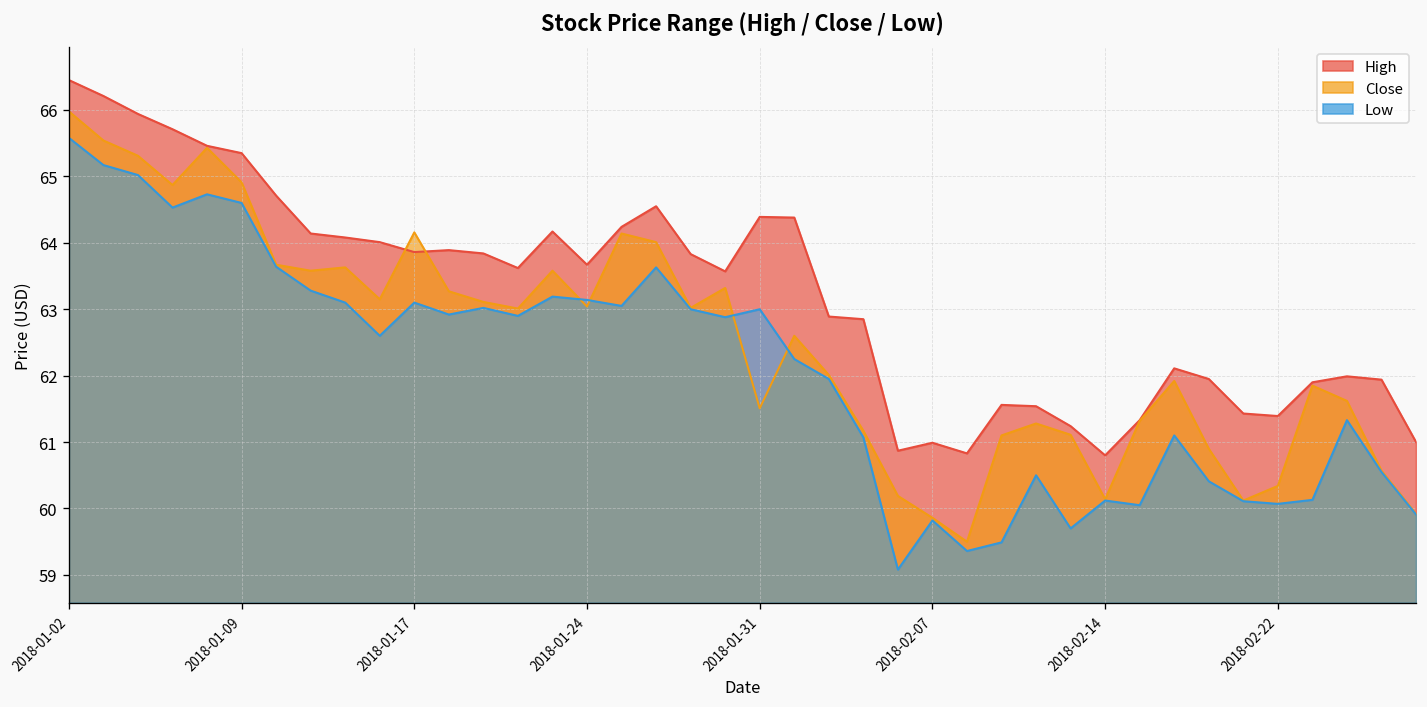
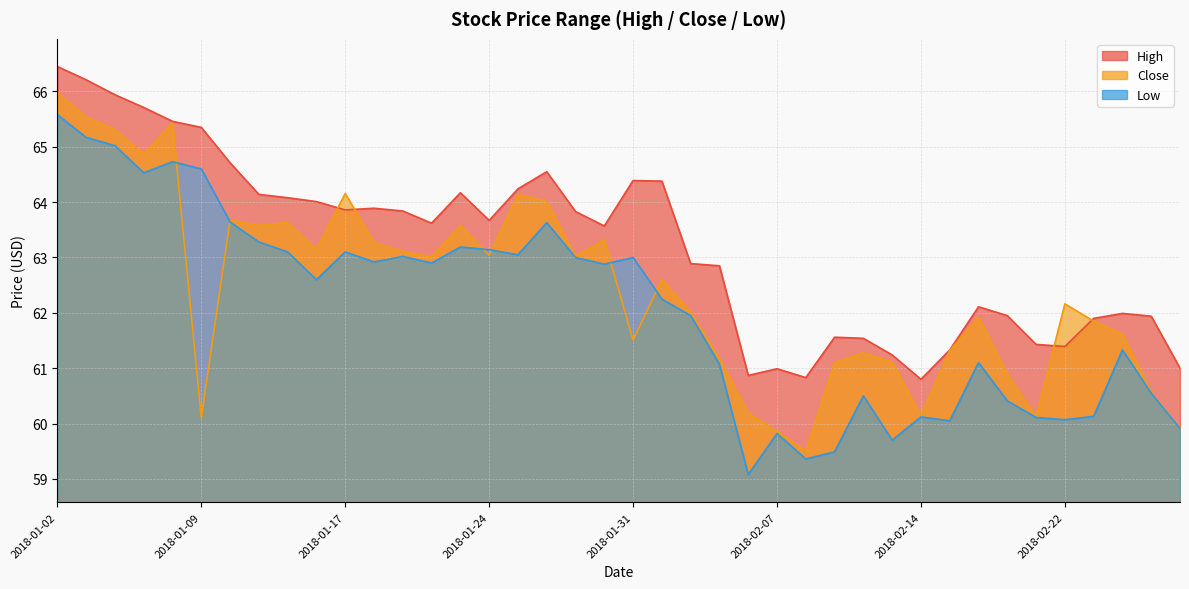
  {
    "High": {
      "2018-01-02": 66.4,
      "2018-01-09": 65.3,
      "2018-01-17": 63.9,
      "2018-01-24": 63.7,
      "2018-01-31": 64.4,
      "2018-02-07": 61.0,
      "2018-02-14": 60.8,
      "2018-02-22": 61.4
    },
    "Close": {
      "2018-01-02": 66.0,
-     "2018-01-09": 64.9,
+     "2018-01-09": 60.1,
      "2018-01-17": 64.2,
      "2018-01-24": 63.0,
      "2018-01-31": 61.5,
-     "2018-02-22": 60.3
+     "2018-02-22": 62.2
    },
    "Low": {
      "2018-01-02": 65.6,
      "2018-01-09": 64.6,
      "2018-01-17": 63.1,
      "2018-01-24": 63.1,
      "2018-01-31": 63.0,
      "2018-02-22": 60.1
    }
  }
